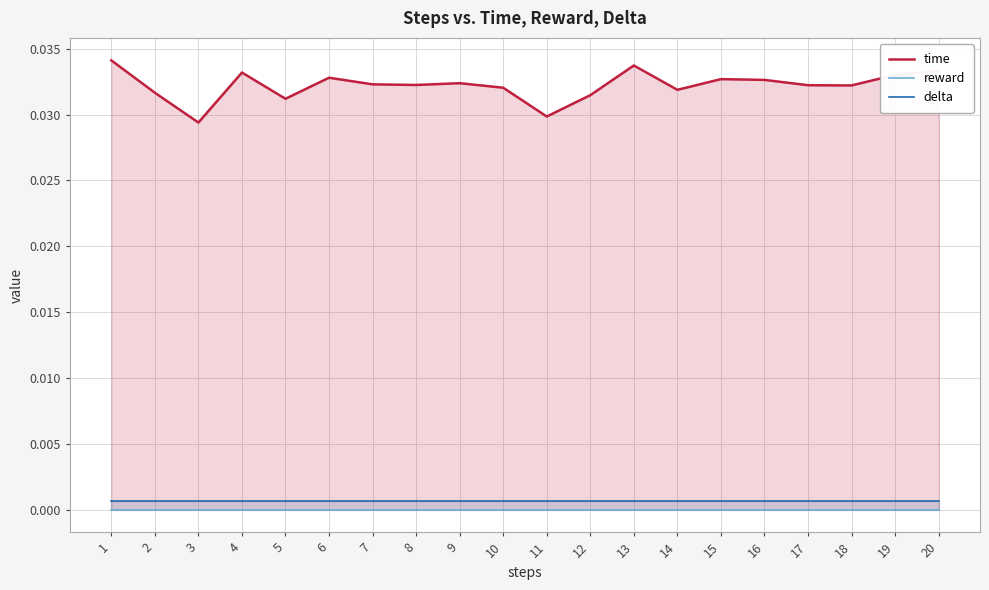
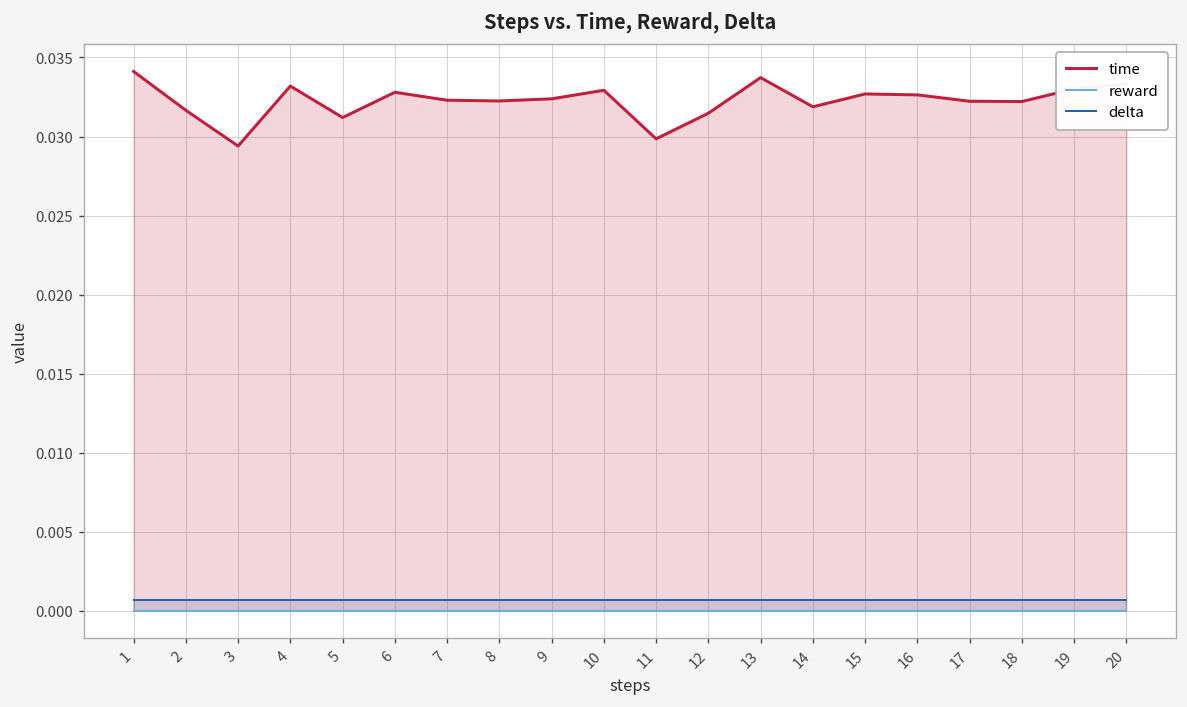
  {
    "time": {
      "1": 0.0341,
      "2": 0.0317,
      "3": 0.0294,
      "4": 0.0332,
      "5": 0.0312,
      "6": 0.0328,
      "7": 0.0323,
      "8": 0.0323,
      "9": 0.0324,
-     "10": 0.0320,
+     "10": 0.0329,
      "11": 0.0299,
      "12": 0.0315,
      "13": 0.0337,
      "14": 0.0319,
      "15": 0.0327,
      "16": 0.0326,
      "17": 0.0322,
      "18": 0.0322
    },
    "reward": {
      "1": 0.0000,
      "2": 0.0000,
      "3": 0.0000,
      "4": 0.0000,
      "5": 0.0000,
      "6": 0.0000,
      "7": 0.0000,
      "8": 0.0000,
      "9": 0.0000,
      "10": 0.0000,
      "11": 0.0000,
      "12": 0.0000,
      "13": 0.0000,
      "14": 0.0000,
      "15": 0.0000,
      "16": 0.0000,
      "17": 0.0000,
      "18": 0.0000,
      "19": 0.0000,
      "20": 0.0000
    },
    "delta": {
      "1": 0.0007,
      "2": 0.0007,
      "3": 0.0007,
      "4": 0.0007,
      "5": 0.0007,
      "6": 0.0007,
      "7": 0.0007,
      "8": 0.0007,
      "9": 0.0007,
      "10": 0.0007,
      "11": 0.0007,
      "12": 0.0007,
      "13": 0.0007,
      "14": 0.0007,
      "15": 0.0007,
      "16": 0.0007,
      "17": 0.0007,
      "18": 0.0007,
      "19": 0.0007,
      "20": 0.0007
    }
  }
